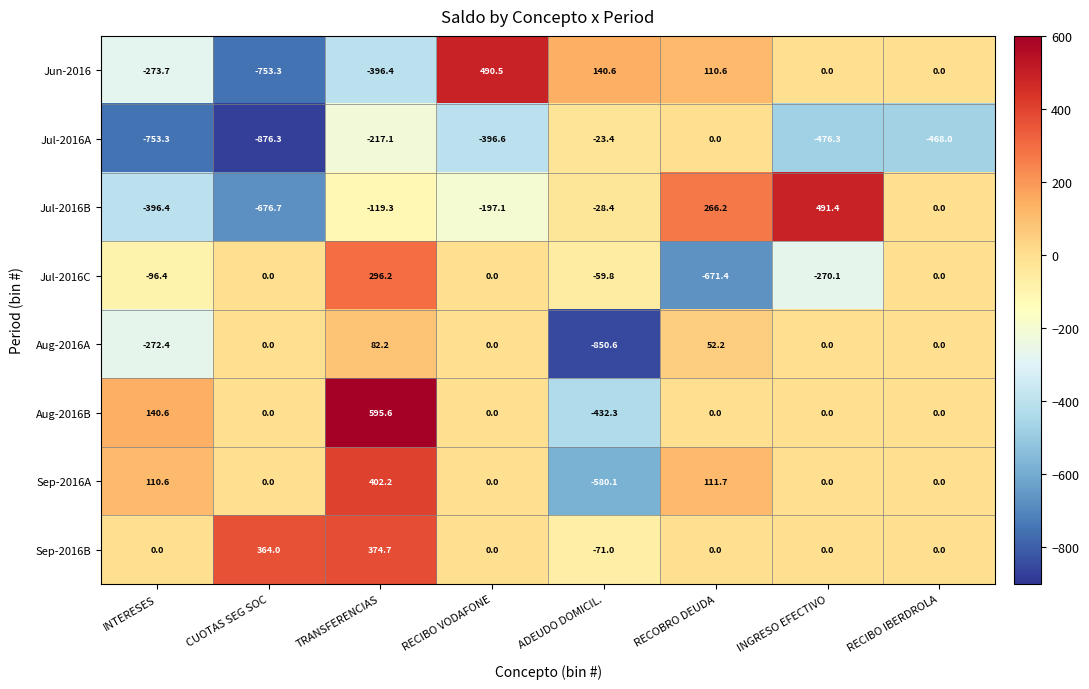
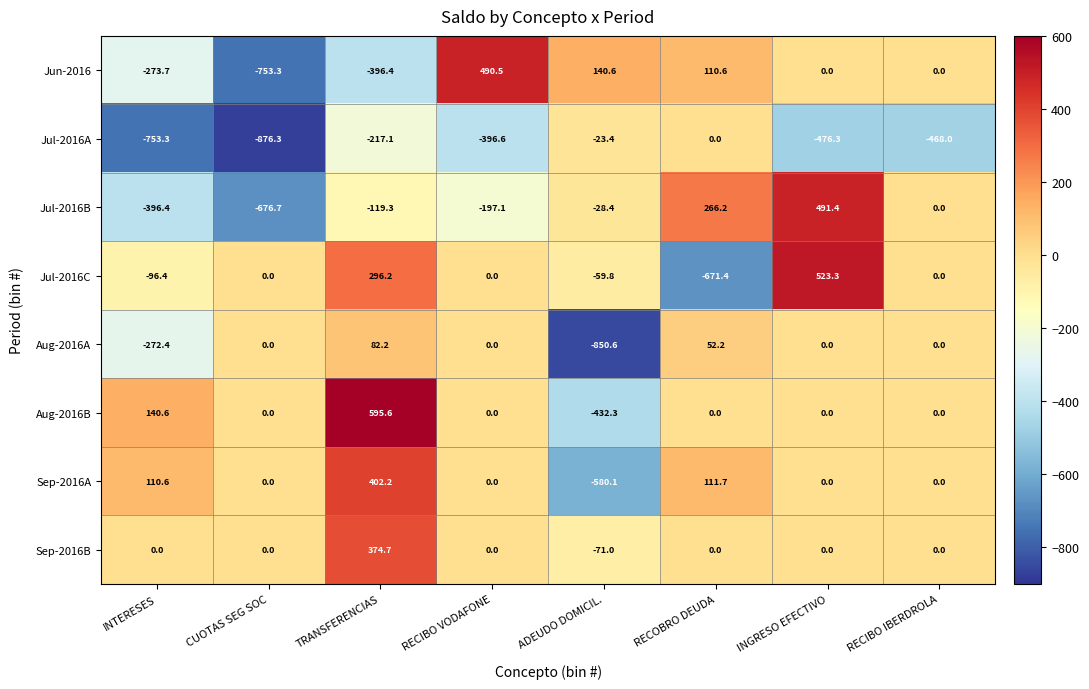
  {
    "Jun-2016": {
      "INTERESES": -273.7,
      "CUOTAS SEG SOC": -753.3,
      "TRANSFERENCIAS": -396.4,
      "RECIBO VODAFONE": 490.5,
      "ADEUDO DOMICIL.": 140.6,
      "RECOBRO DEUDA": 110.6,
      "INGRESO EFECTIVO": 0.0,
      "RECIBO IBERDROLA": 0.0
    },
    "Jul-2016A": {
      "INTERESES": -753.3,
      "CUOTAS SEG SOC": -876.3,
      "TRANSFERENCIAS": -217.1,
      "RECIBO VODAFONE": -396.6,
      "ADEUDO DOMICIL.": -23.4,
      "RECOBRO DEUDA": 0.0,
      "INGRESO EFECTIVO": -476.3,
      "RECIBO IBERDROLA": -468.0
    },
    "Jul-2016B": {
      "INTERESES": -396.4,
      "CUOTAS SEG SOC": -676.7,
      "TRANSFERENCIAS": -119.3,
      "RECIBO VODAFONE": -197.1,
      "ADEUDO DOMICIL.": -28.4,
      "RECOBRO DEUDA": 266.2,
      "INGRESO EFECTIVO": 491.4,
      "RECIBO IBERDROLA": 0.0
    },
    "Jul-2016C": {
      "INTERESES": -96.4,
      "CUOTAS SEG SOC": 0.0,
      "TRANSFERENCIAS": 296.2,
      "RECIBO VODAFONE": 0.0,
      "ADEUDO DOMICIL.": -59.8,
      "RECOBRO DEUDA": -671.4,
-     "INGRESO EFECTIVO": -270.1,
+     "INGRESO EFECTIVO": 523.3,
      "RECIBO IBERDROLA": 0.0
    },
    "Aug-2016A": {
      "INTERESES": -272.4,
      "CUOTAS SEG SOC": 0.0,
      "TRANSFERENCIAS": 82.2,
      "RECIBO VODAFONE": 0.0,
      "ADEUDO DOMICIL.": -850.6,
      "RECOBRO DEUDA": 52.2,
      "INGRESO EFECTIVO": 0.0,
      "RECIBO IBERDROLA": 0.0
    },
    "Aug-2016B": {
      "INTERESES": 140.6,
      "CUOTAS SEG SOC": 0.0,
      "TRANSFERENCIAS": 595.6,
      "RECIBO VODAFONE": 0.0,
      "ADEUDO DOMICIL.": -432.3,
      "RECOBRO DEUDA": 0.0,
      "INGRESO EFECTIVO": 0.0,
      "RECIBO IBERDROLA": 0.0
    },
    "Sep-2016A": {
      "INTERESES": 110.6,
      "CUOTAS SEG SOC": 0.0,
      "TRANSFERENCIAS": 402.2,
      "RECIBO VODAFONE": 0.0,
      "ADEUDO DOMICIL.": -580.1,
      "RECOBRO DEUDA": 111.7,
      "INGRESO EFECTIVO": 0.0,
      "RECIBO IBERDROLA": 0.0
    },
    "Sep-2016B": {
      "INTERESES": 0.0,
-     "CUOTAS SEG SOC": 364.0,
+     "CUOTAS SEG SOC": 0.0,
      "TRANSFERENCIAS": 374.7,
      "RECIBO VODAFONE": 0.0,
      "ADEUDO DOMICIL.": -71.0,
      "RECOBRO DEUDA": 0.0,
      "INGRESO EFECTIVO": 0.0,
      "RECIBO IBERDROLA": 0.0
    }
  }
